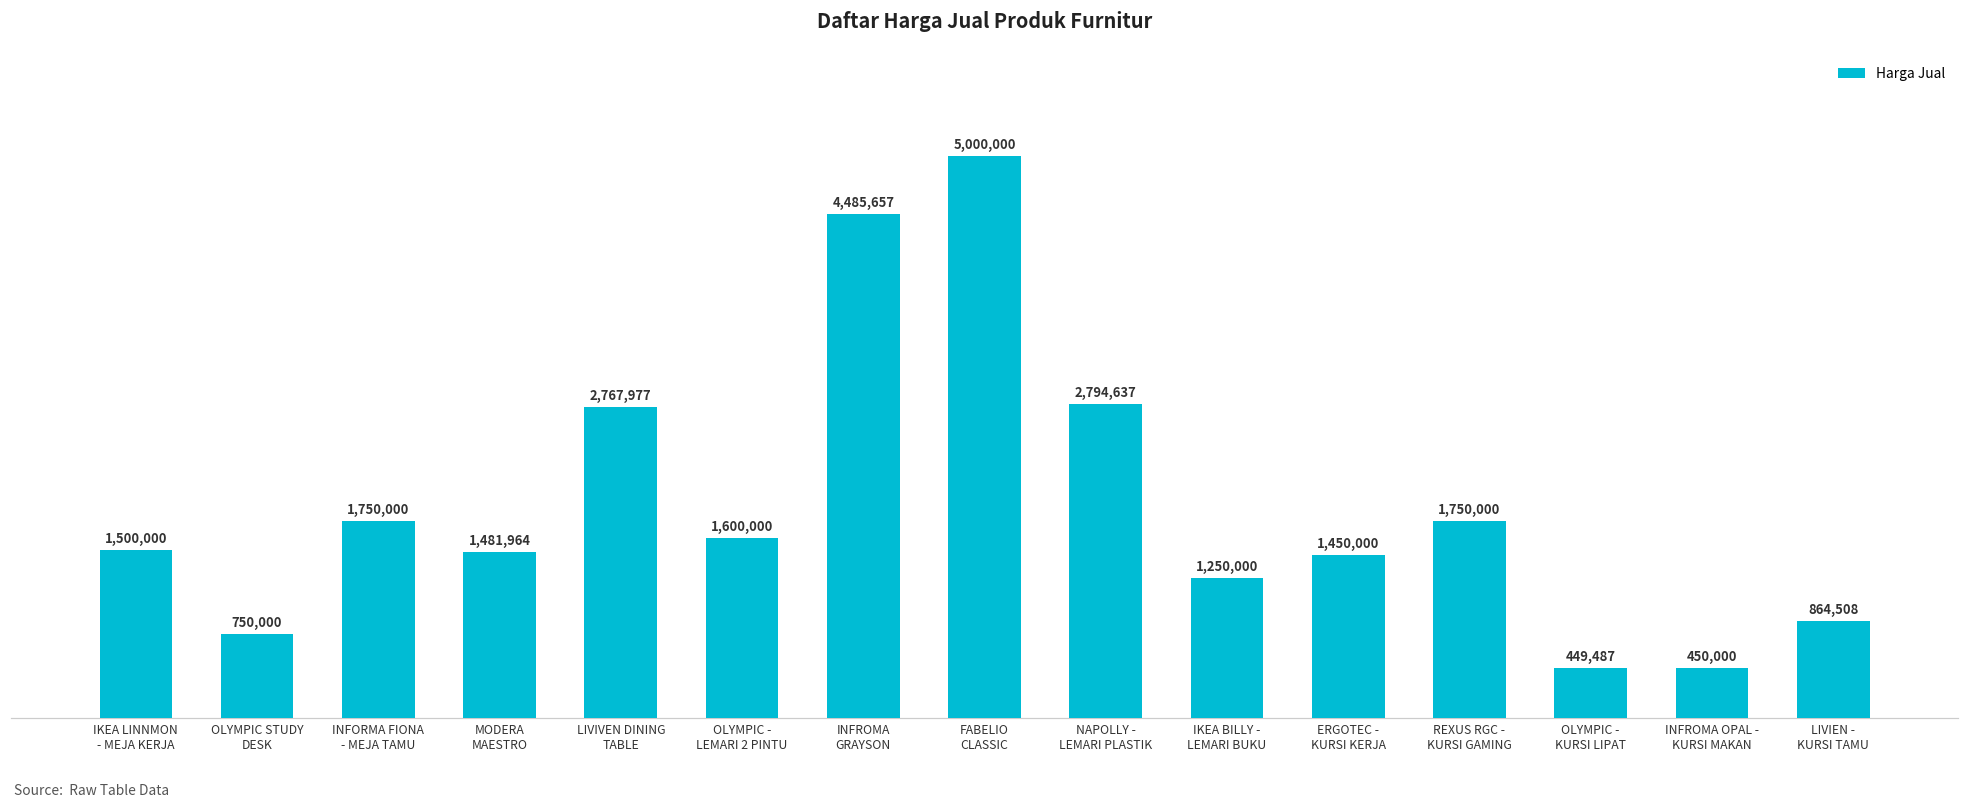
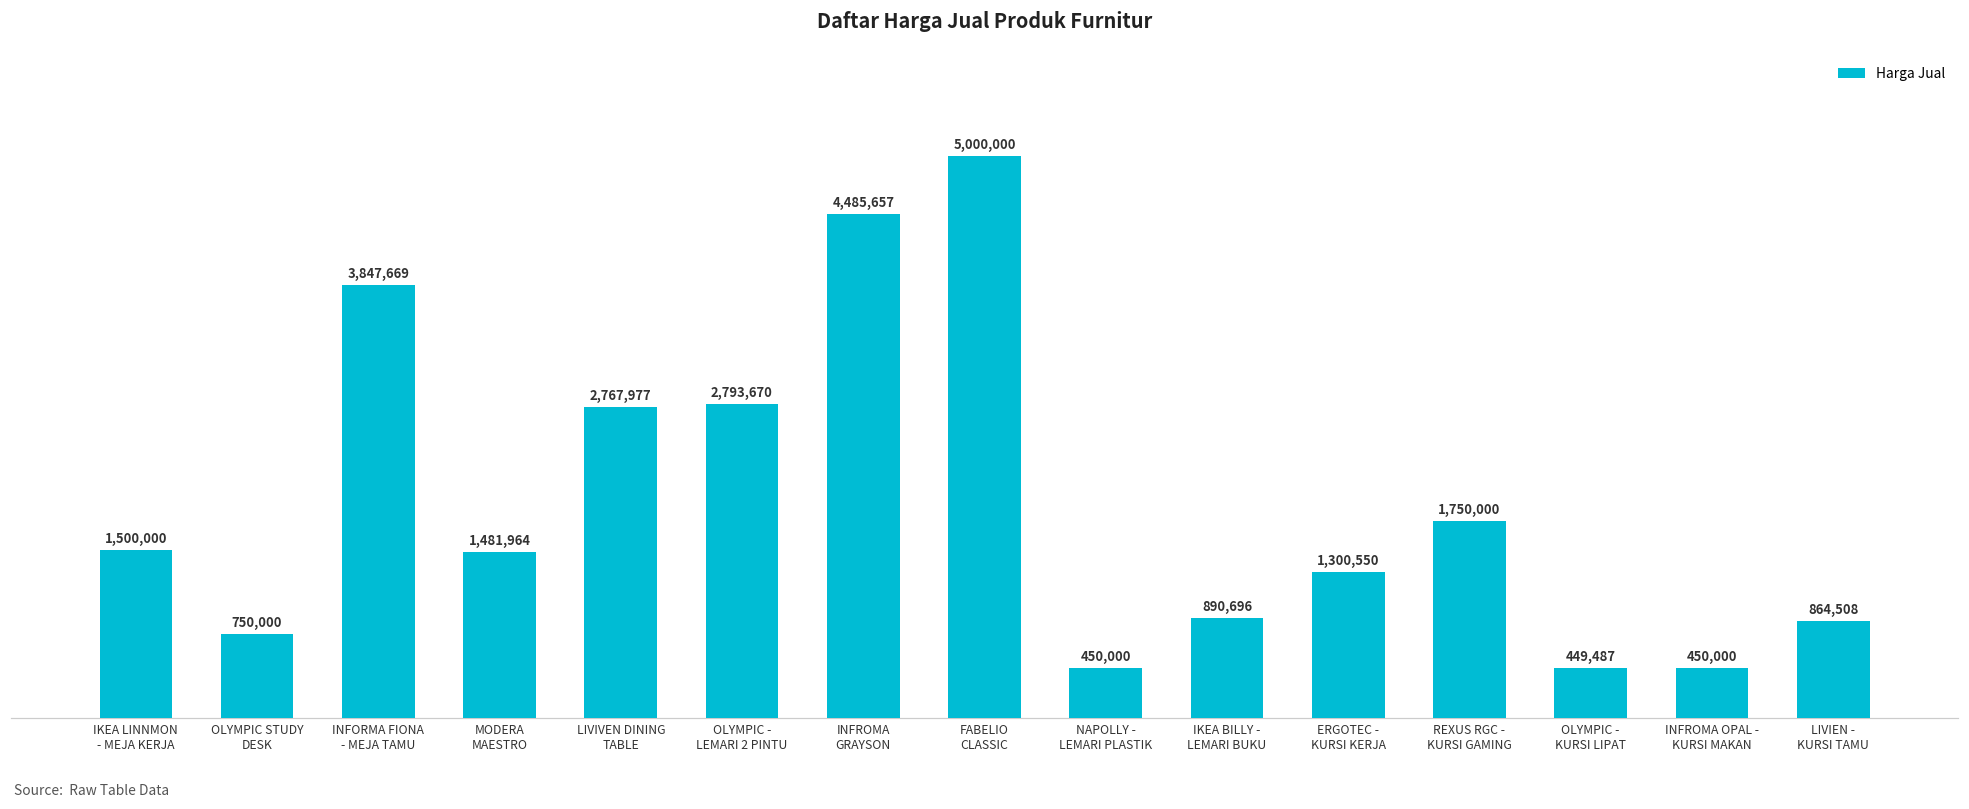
  {
    "IKEA LINNMON - MEJA KERJA": "1,500,000",
    "OLYMPIC STUDY DESK": "750,000",
-   "INFORMA FIONA - MEJA TAMU": "1,750,000",
+   "INFORMA FIONA - MEJA TAMU": "3,847,669",
    "MODERA MAESTRO": "1,481,964",
    "LIVIVEN DINING TABLE": "2,767,977",
-   "OLYMPIC - LEMARI 2 PINTU": "1,600,000",
+   "OLYMPIC - LEMARI 2 PINTU": "2,793,670",
    "INFROMA GRAYSON": "4,485,657",
    "FABELIO CLASSIC": "5,000,000",
-   "NAPOLLY - LEMARI PLASTIK": "2,794,637",
-   "IKEA BILLY - LEMARI BUKU": "1,250,000",
-   "ERGOTEC - KURSI KERJA": "1,450,000",
+   "NAPOLLY - LEMARI PLASTIK": "450,000",
+   "IKEA BILLY - LEMARI BUKU": "890,696",
+   "ERGOTEC - KURSI KERJA": "1,300,550",
    "REXUS RGC - KURSI GAMING": "1,750,000",
    "OLYMPIC - KURSI LIPAT": "449,487",
    "INFROMA OPAL - KURSI MAKAN": "450,000",
    "LIVIEN - KURSI TAMU": "864,508"
  }
